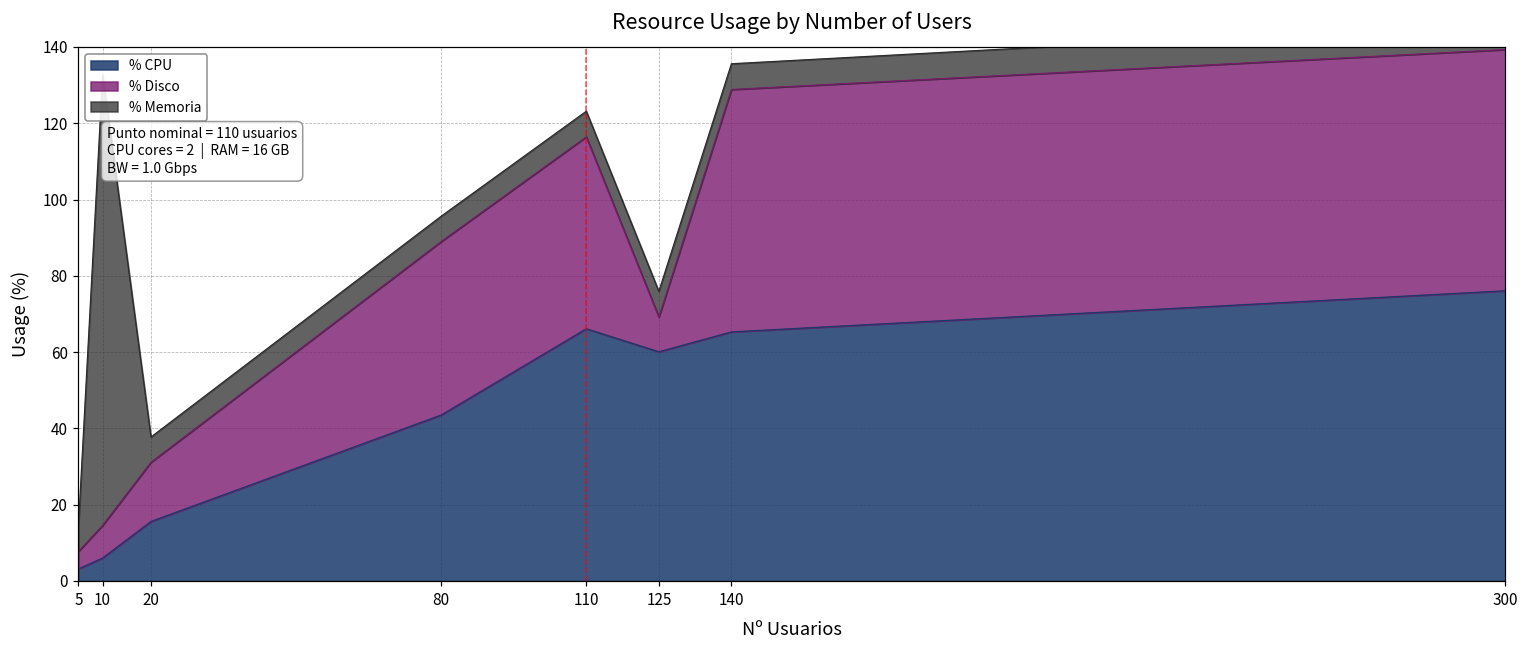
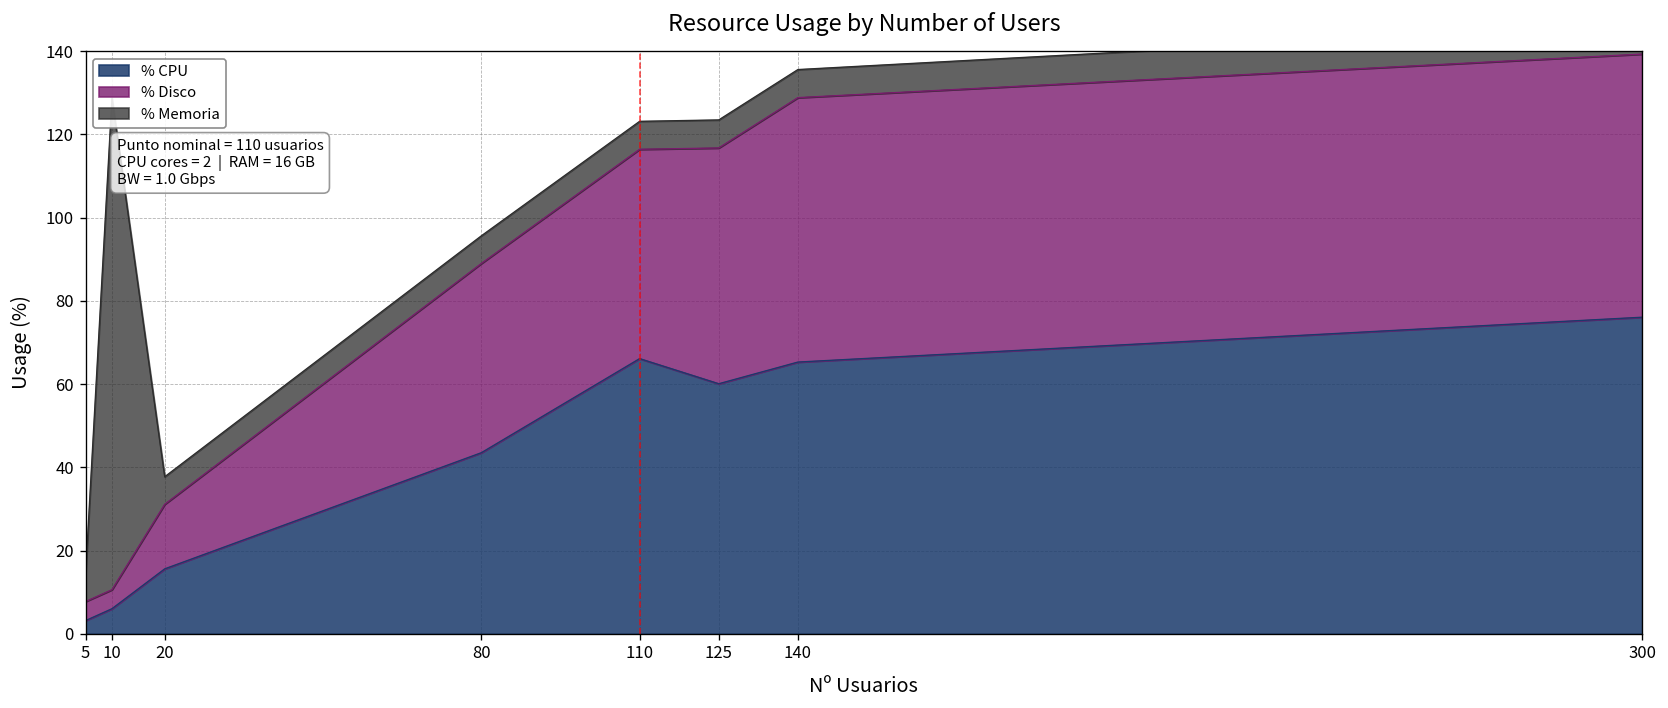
  {
    "% CPU": {
      "5": 3,
      "10": 6,
      "20": 16,
      "80": 44,
      "110": 66,
      "125": 60,
      "140": 65,
      "300": 76
    },
    "% Disco": {
      "5": 5,
-     "10": 9,
+     "10": 5,
      "20": 16,
      "80": 45,
      "110": 50,
-     "125": 9,
+     "125": 57,
      "140": 64,
      "300": 63
    },
    "% Memoria": {
      "5": 7,
      "20": 7,
      "80": 7,
      "110": 7,
      "125": 7,
      "140": 7
    }
  }
